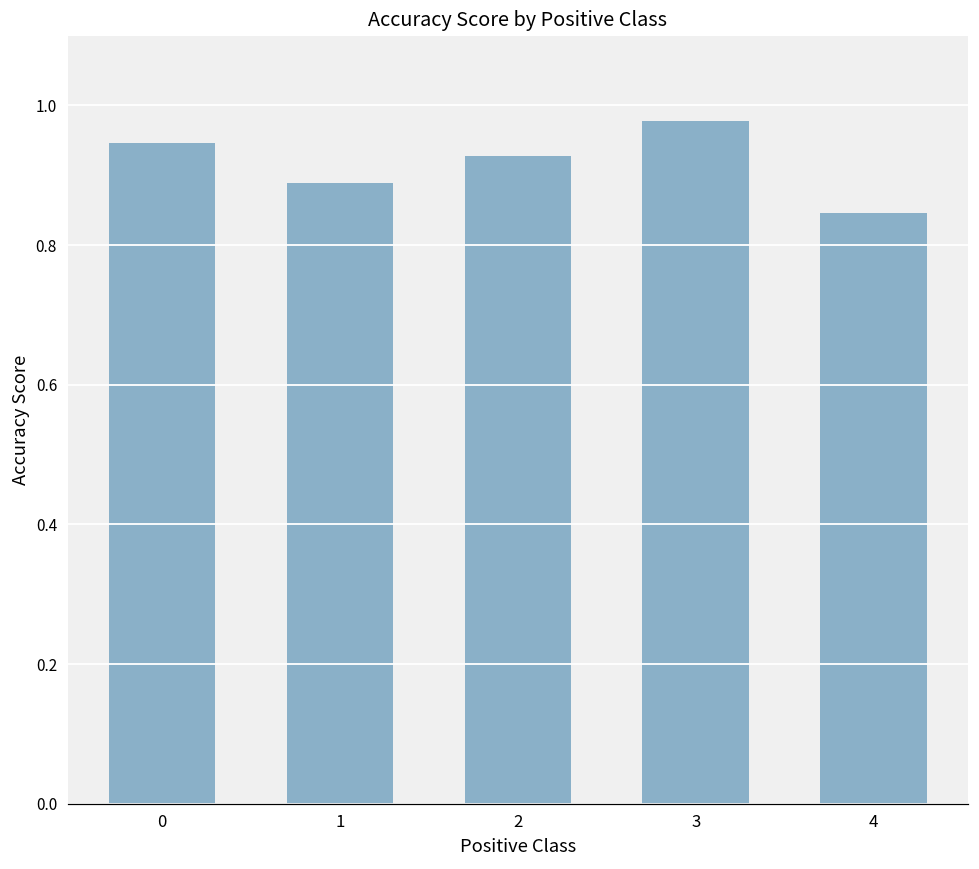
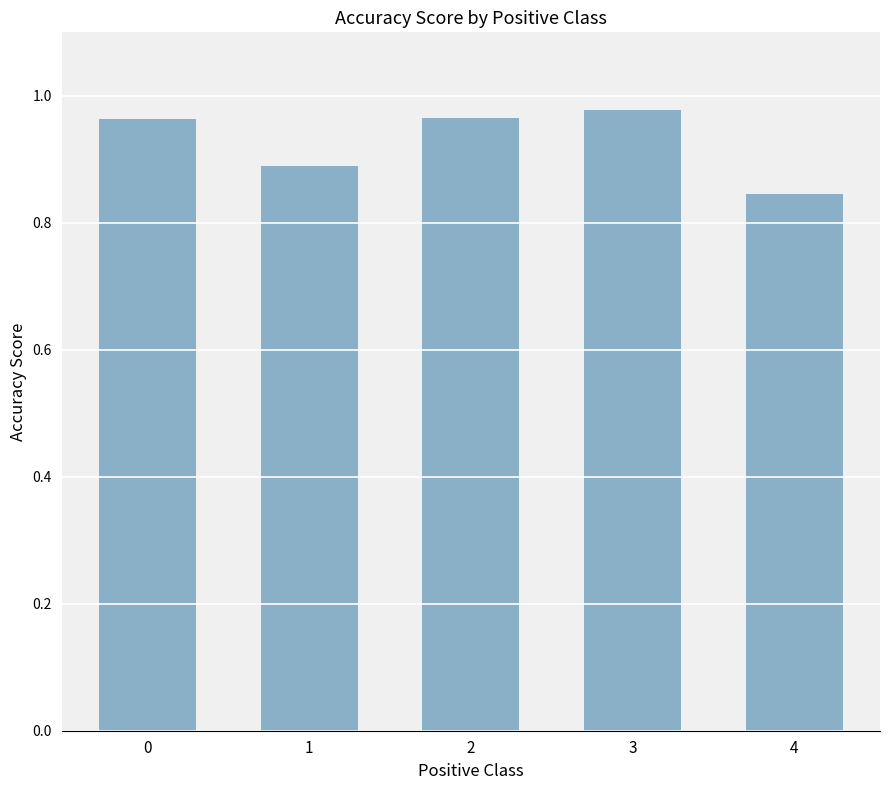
  {
-   "0": 0.95,
+   "0": 0.96,
    "1": 0.89,
-   "2": 0.93,
+   "2": 0.97,
    "3": 0.98,
    "4": 0.85
  }
